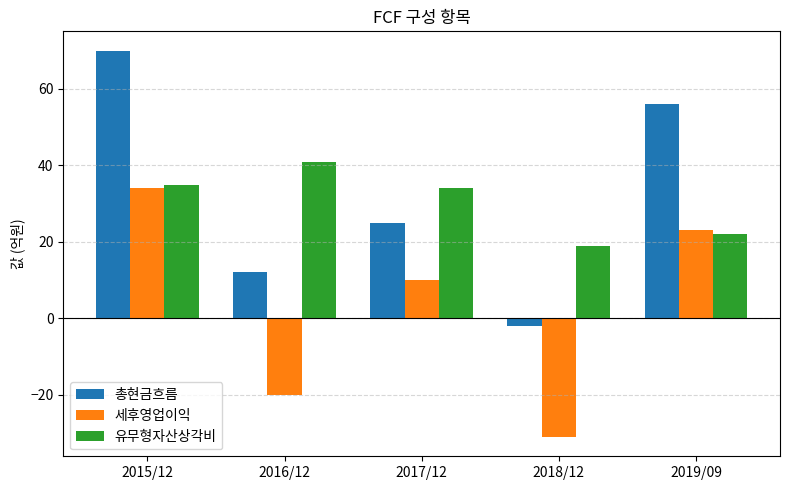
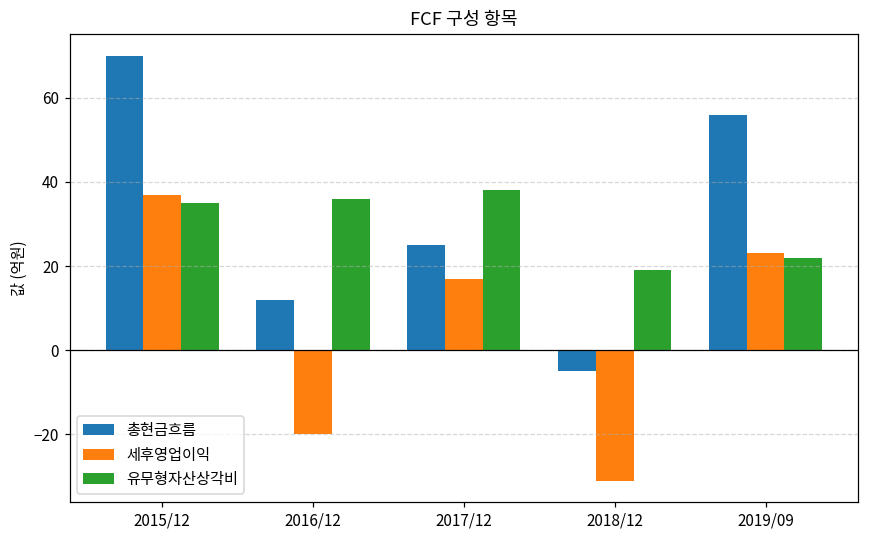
  {
    "총현금흐름": {
      "2015/12": 70,
      "2016/12": 12,
      "2017/12": 25,
-     "2018/12": -2,
+     "2018/12": -5,
      "2019/09": 56
    },
    "세후영업이익": {
-     "2015/12": 34,
+     "2015/12": 37,
      "2016/12": -20,
-     "2017/12": 10,
+     "2017/12": 17,
      "2018/12": -31,
      "2019/09": 23
    },
    "유무형자산상각비": {
      "2015/12": 35,
-     "2016/12": 41,
-     "2017/12": 34,
+     "2016/12": 36,
+     "2017/12": 38,
      "2018/12": 19,
      "2019/09": 22
    }
  }
